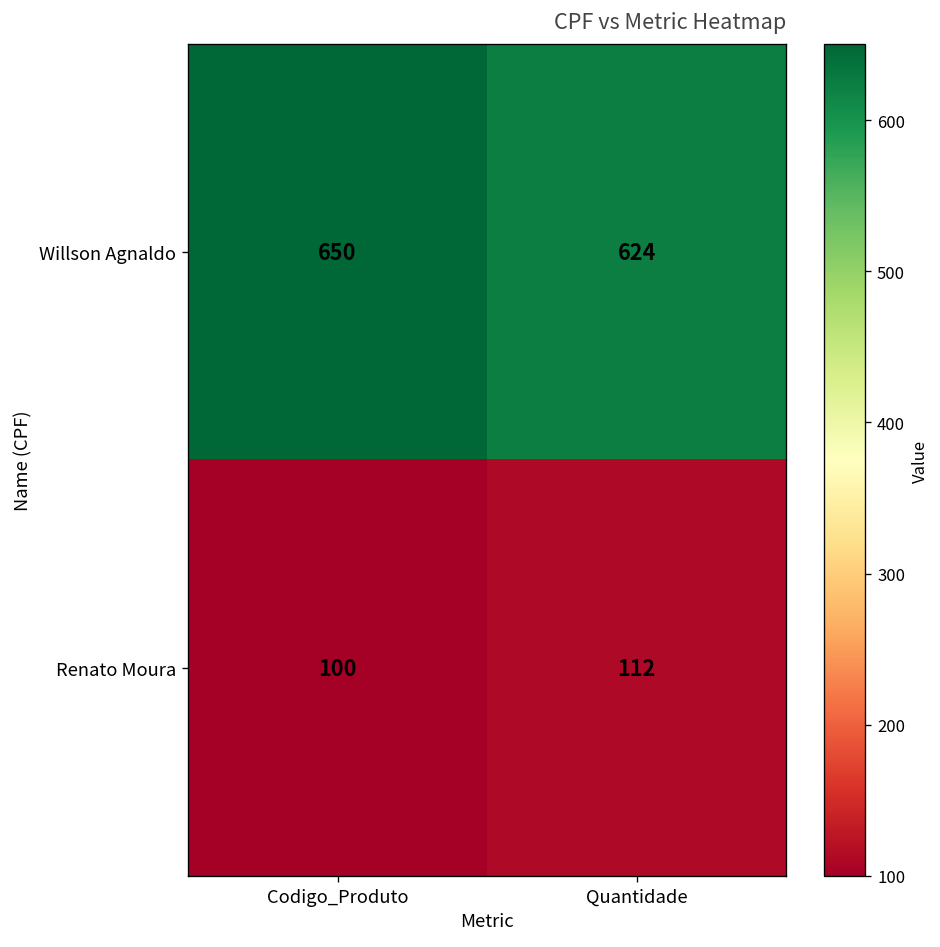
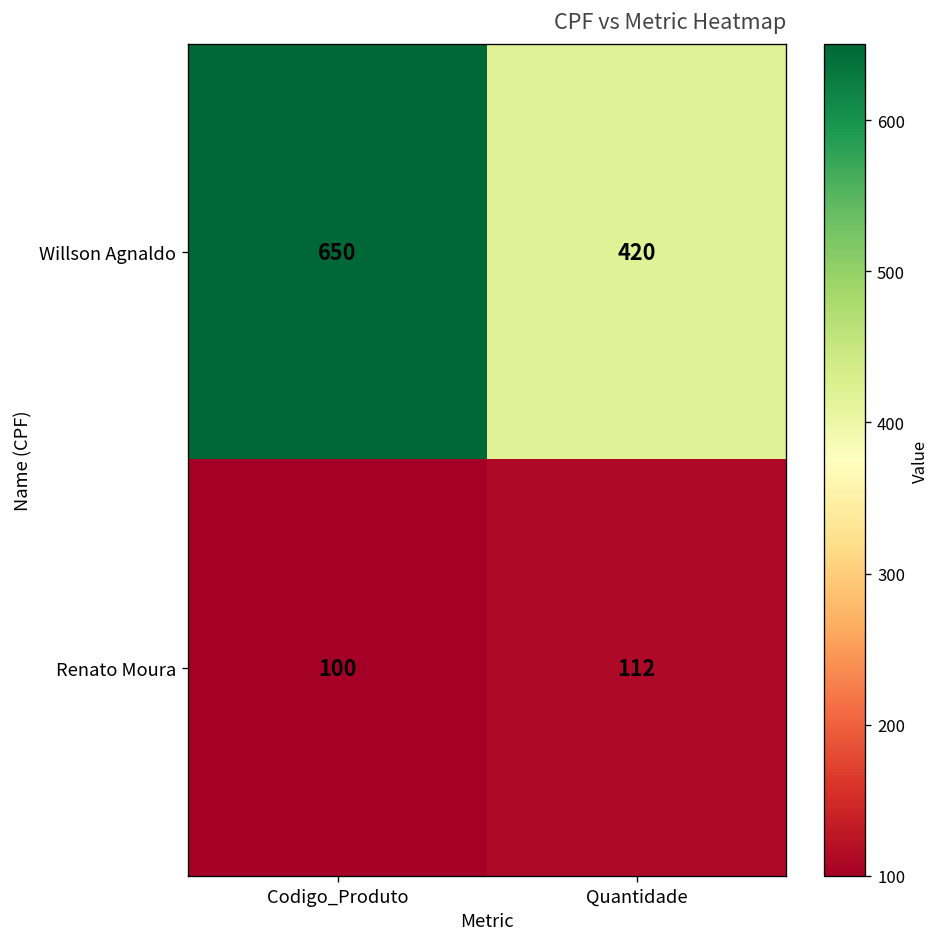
  {
    "Willson Agnaldo": {
      "Codigo_Produto": 650,
-     "Quantidade": 624
+     "Quantidade": 420
    },
    "Renato Moura": {
      "Codigo_Produto": 100,
      "Quantidade": 112
    }
  }
